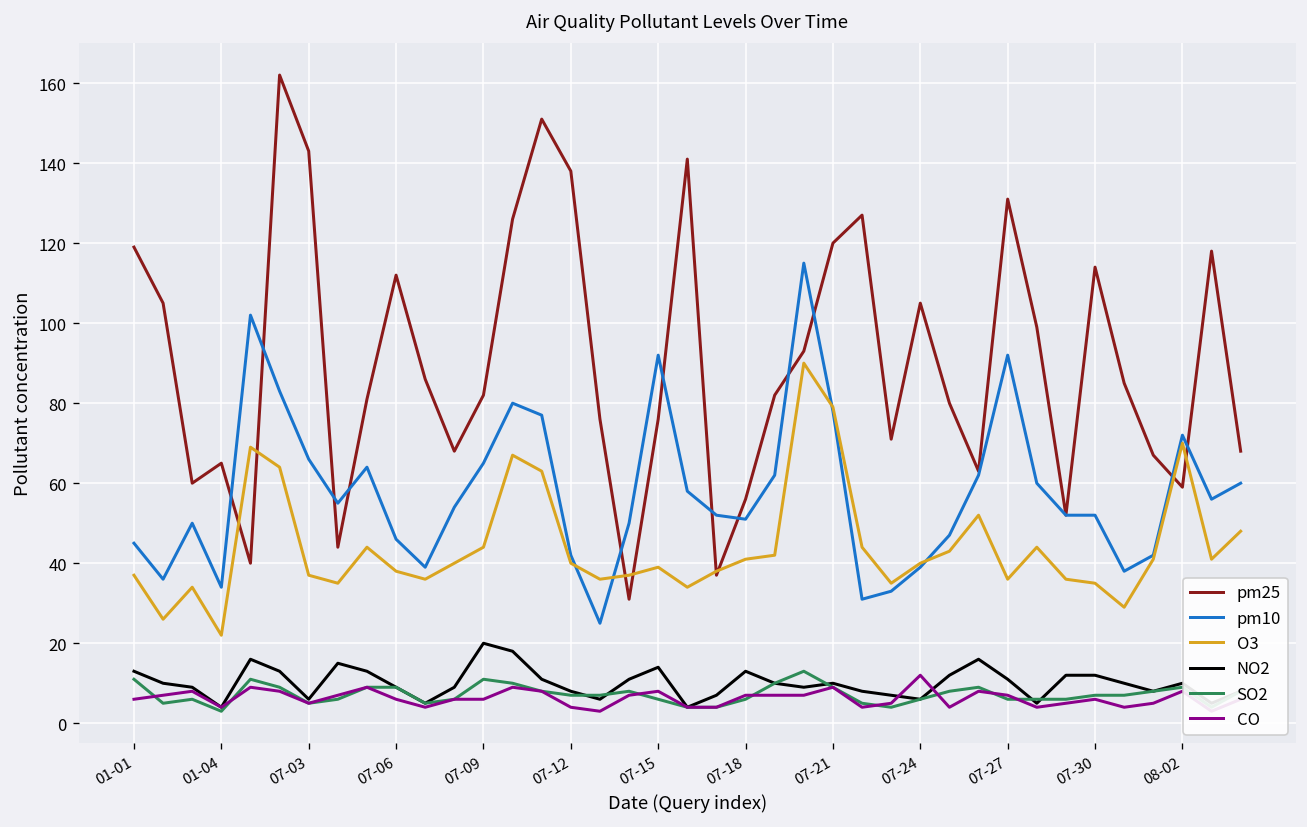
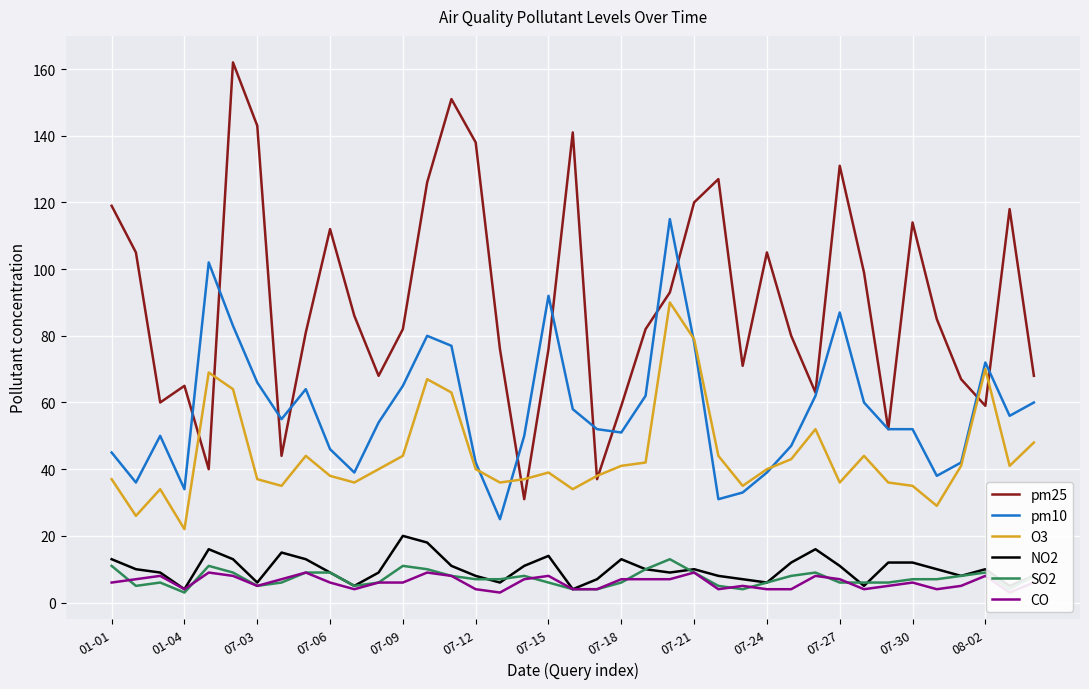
  {
    "pm25": {
      "01-01": 119,
      "01-04": 65,
      "07-03": 143,
      "07-06": 112,
      "07-09": 82,
      "07-12": 138,
      "07-15": 76,
-     "07-18": 56,
+     "07-18": 59,
      "07-21": 120,
      "07-24": 105,
      "07-27": 131,
      "07-30": 114,
      "08-02": 59
    },
    "pm10": {
      "01-01": 45,
      "01-04": 34,
      "07-03": 66,
      "07-06": 46,
      "07-09": 65,
      "07-12": 42,
      "07-15": 92,
      "07-18": 51,
      "07-21": 78,
      "07-24": 39,
-     "07-27": 92,
+     "07-27": 87,
      "07-30": 52,
      "08-02": 72
    },
    "O3": {
      "01-01": 37,
      "01-04": 22,
      "07-03": 37,
      "07-06": 38,
      "07-09": 44,
      "07-12": 40,
      "07-15": 39,
      "07-18": 41,
      "07-21": 79,
      "07-24": 40,
      "07-27": 36,
      "07-30": 35,
      "08-02": 70
    },
    "NO2": {
      "01-01": 13,
      "07-03": 6,
      "07-09": 20,
      "07-12": 8,
      "07-15": 14,
      "07-18": 13,
      "07-21": 10,
      "07-27": 11,
      "07-30": 12,
      "08-02": 10
    },
    "SO2": {
      "01-01": 11,
      "01-04": 3,
      "07-09": 11,
      "07-12": 7,
      "07-15": 6,
      "07-18": 6,
      "07-27": 6,
      "07-30": 7,
      "08-02": 9
    },
    "CO": {
      "01-01": 6,
      "07-06": 6,
      "07-09": 6,
      "07-12": 4,
      "07-15": 8,
      "07-18": 7,
-     "07-24": 12,
+     "07-24": 4,
      "07-27": 7,
      "07-30": 6,
      "08-02": 8
    }
  }
